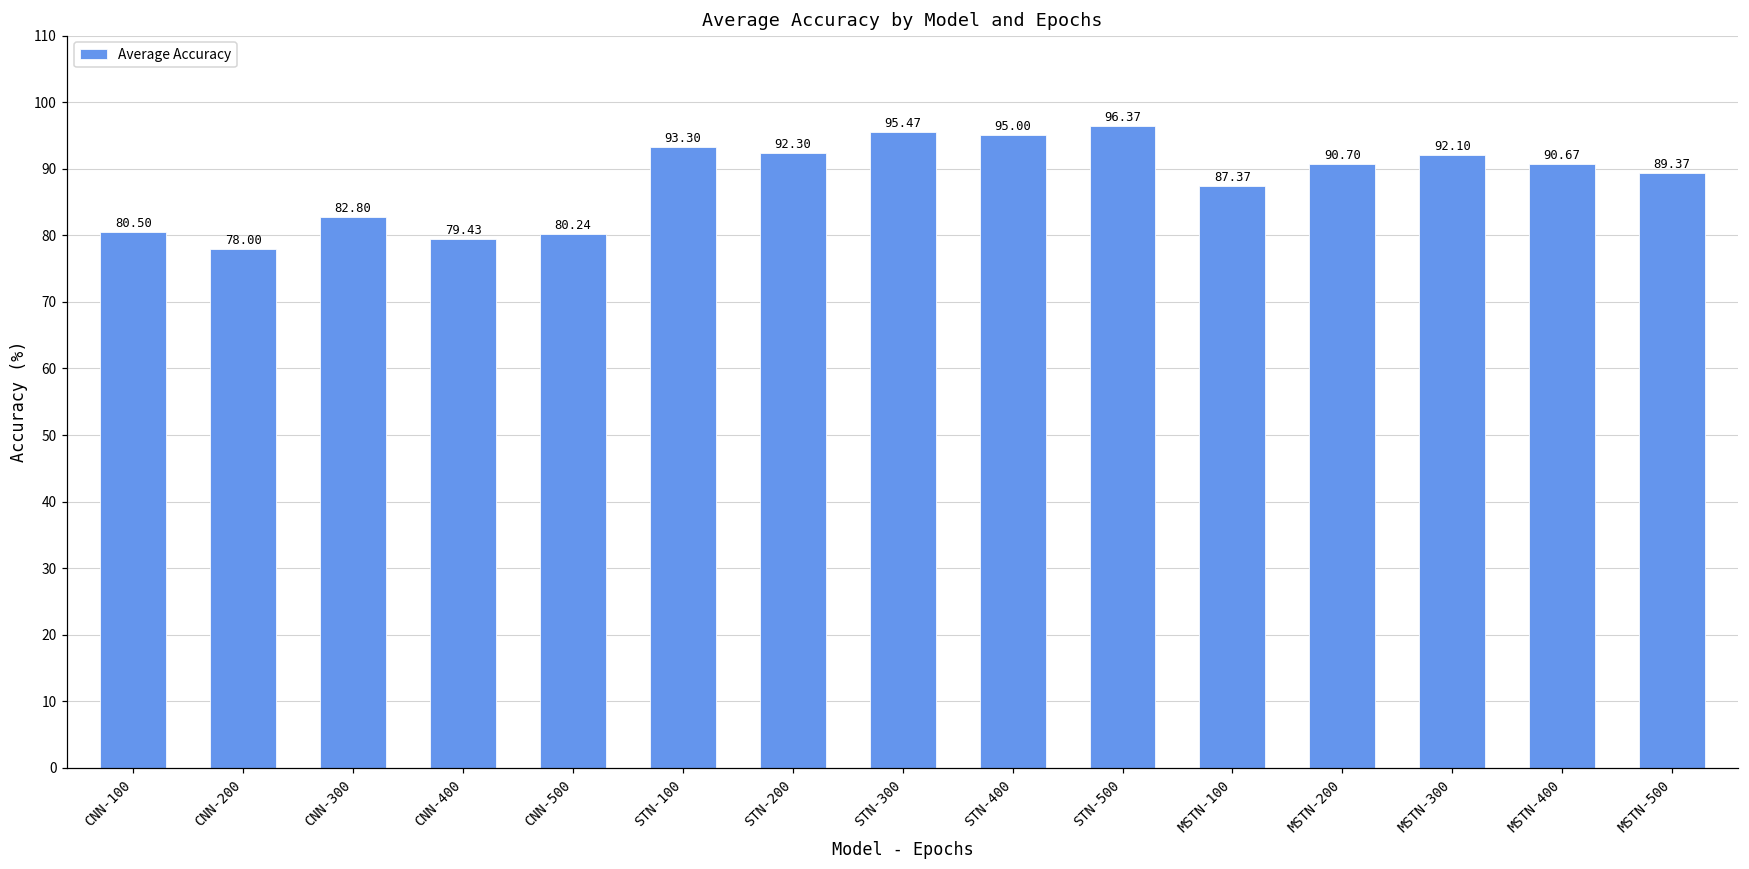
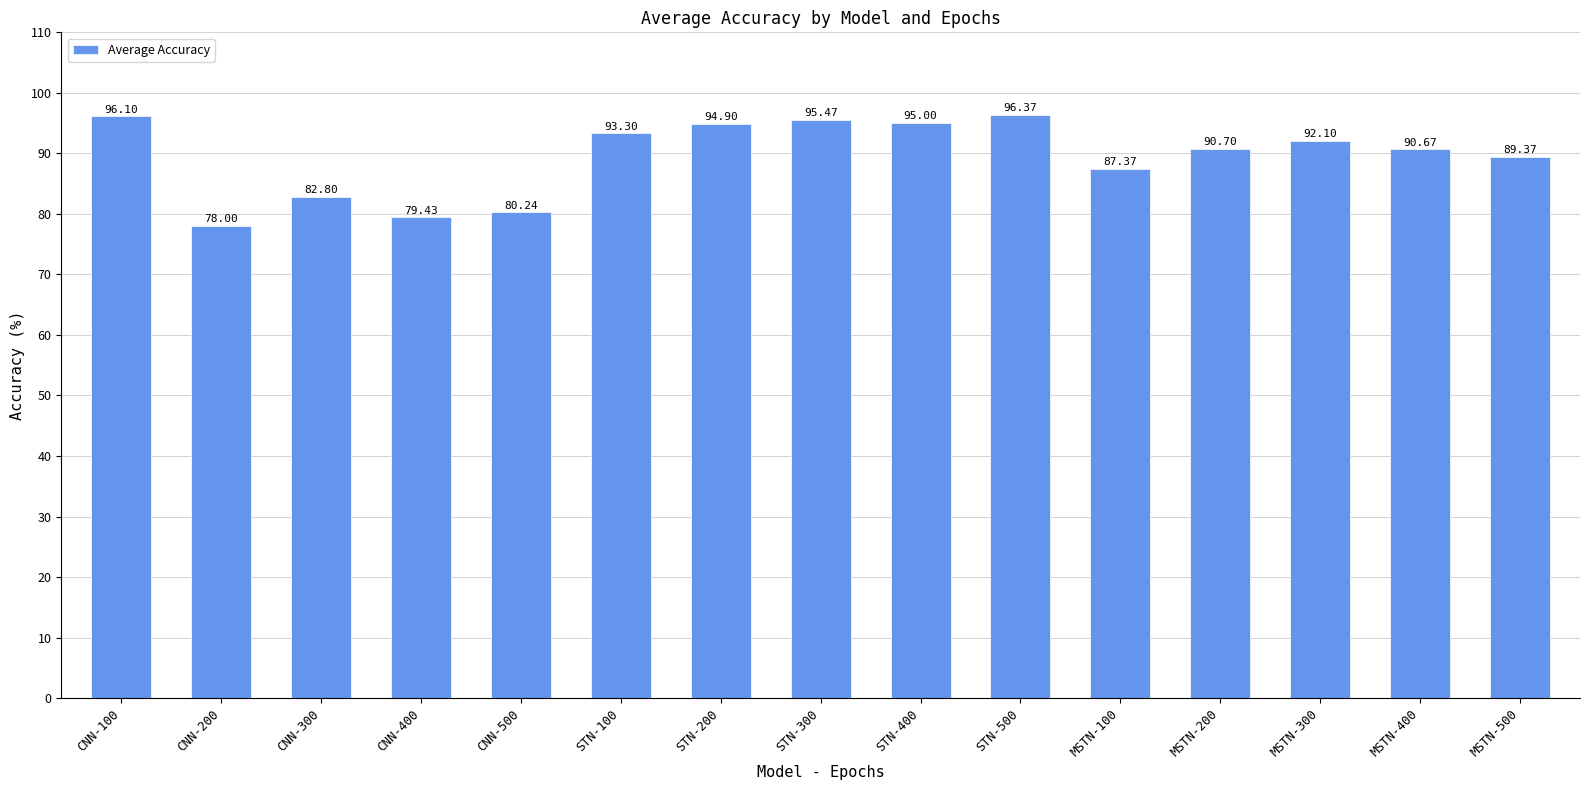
  {
-   "CNN-100": 80.50,
+   "CNN-100": 96.10,
    "CNN-200": 78.00,
    "CNN-300": 82.80,
    "CNN-400": 79.43,
    "CNN-500": 80.24,
    "STN-100": 93.30,
-   "STN-200": 92.30,
+   "STN-200": 94.90,
    "STN-300": 95.47,
    "STN-400": 95.00,
    "STN-500": 96.37,
    "MSTN-100": 87.37,
    "MSTN-200": 90.70,
    "MSTN-300": 92.10,
    "MSTN-400": 90.67,
    "MSTN-500": 89.37
  }
